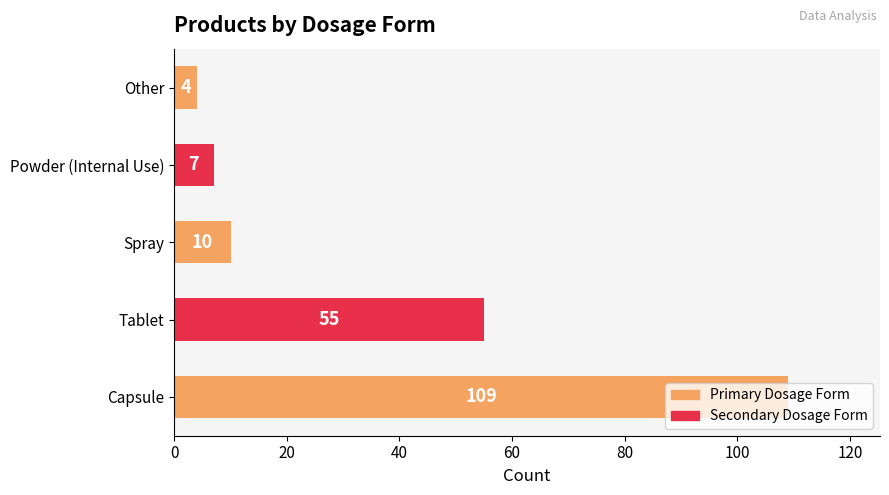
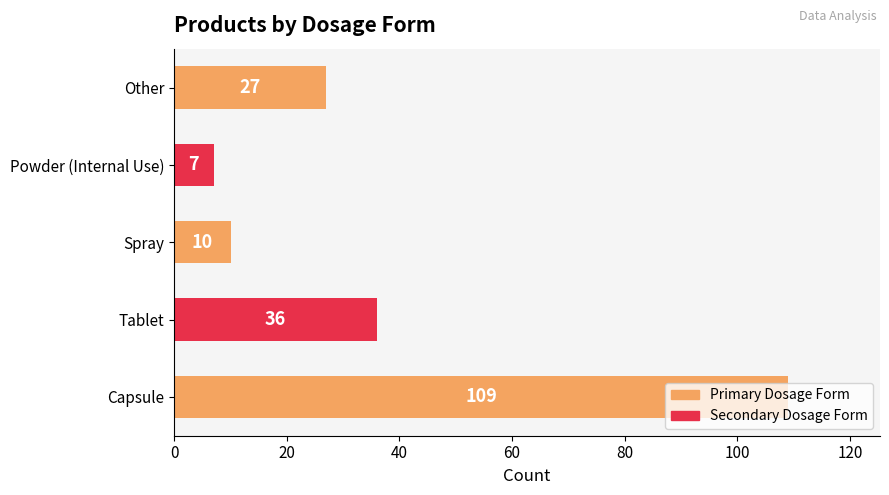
  {
-   "Other": 4,
+   "Other": 27,
    "Powder (Internal Use)": 7,
    "Spray": 10,
-   "Tablet": 55
+   "Tablet": 36
  }
